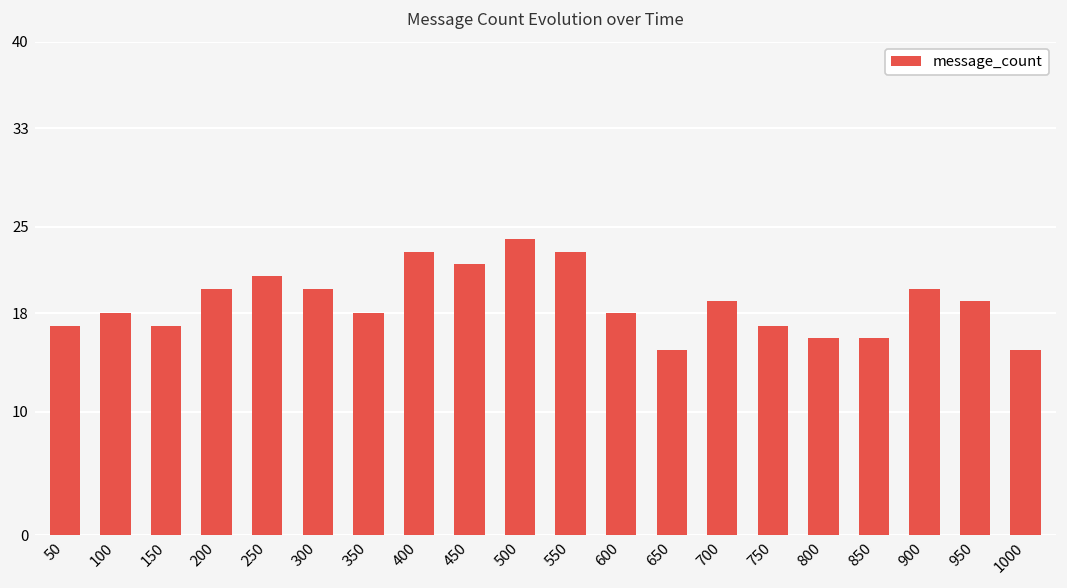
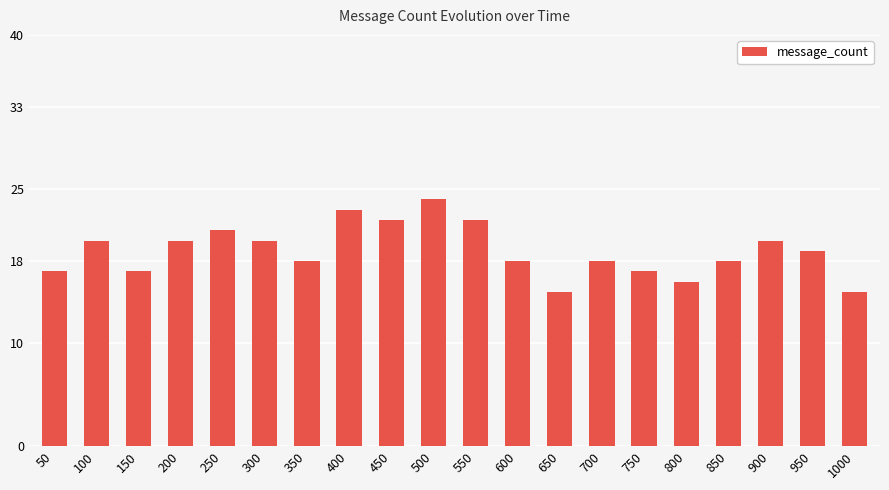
  {
    "50": 17,
-   "100": 18,
+   "100": 20,
    "150": 17,
    "200": 20,
    "250": 21,
    "300": 20,
    "350": 18,
    "400": 23,
    "450": 22,
    "500": 24,
-   "550": 23,
+   "550": 22,
    "600": 18,
    "650": 15,
-   "700": 19,
+   "700": 18,
    "750": 17,
    "800": 16,
-   "850": 16,
+   "850": 18,
    "900": 20,
    "950": 19,
    "1000": 15
  }
